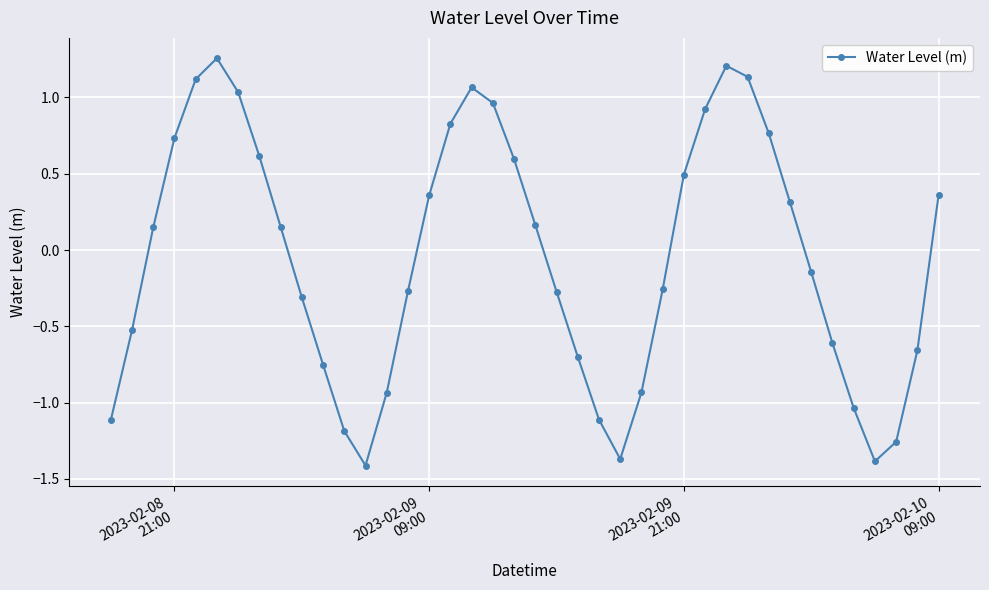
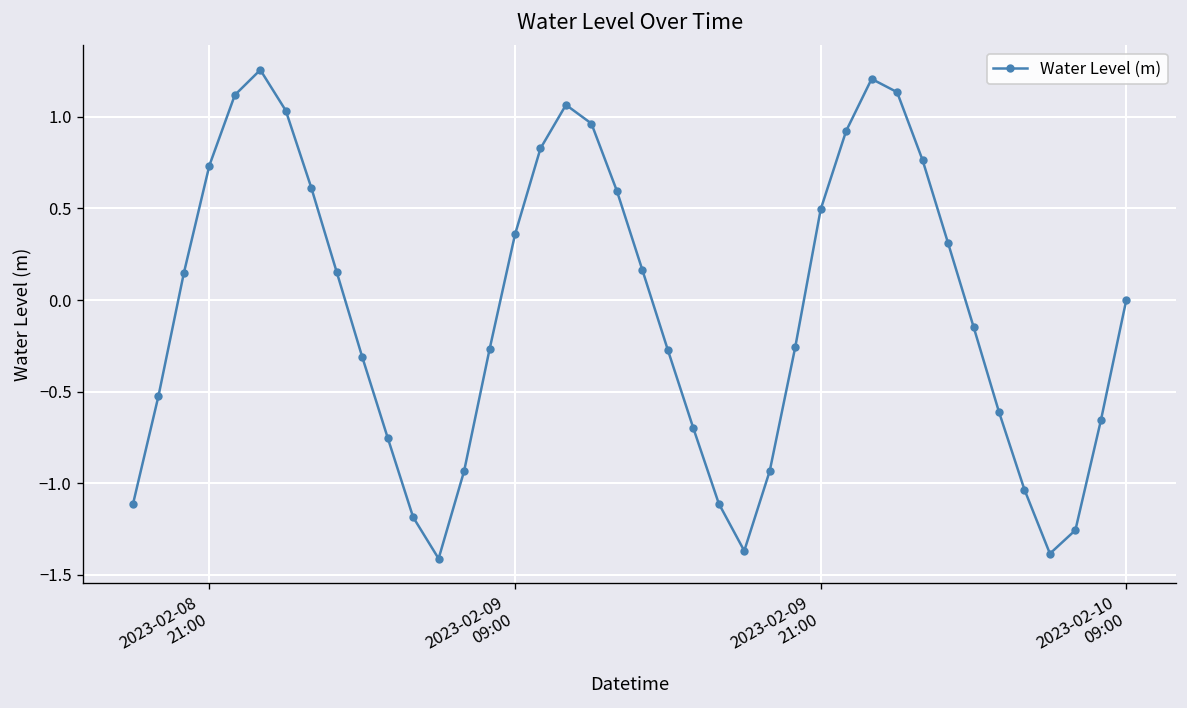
  {
    "2023-02-08 21:00": 0.73,
    "2023-02-09 09:00": 0.36,
    "2023-02-09 21:00": 0.49,
-   "2023-02-10 09:00": 0.36
+   "2023-02-10 09:00": 0.00
  }
